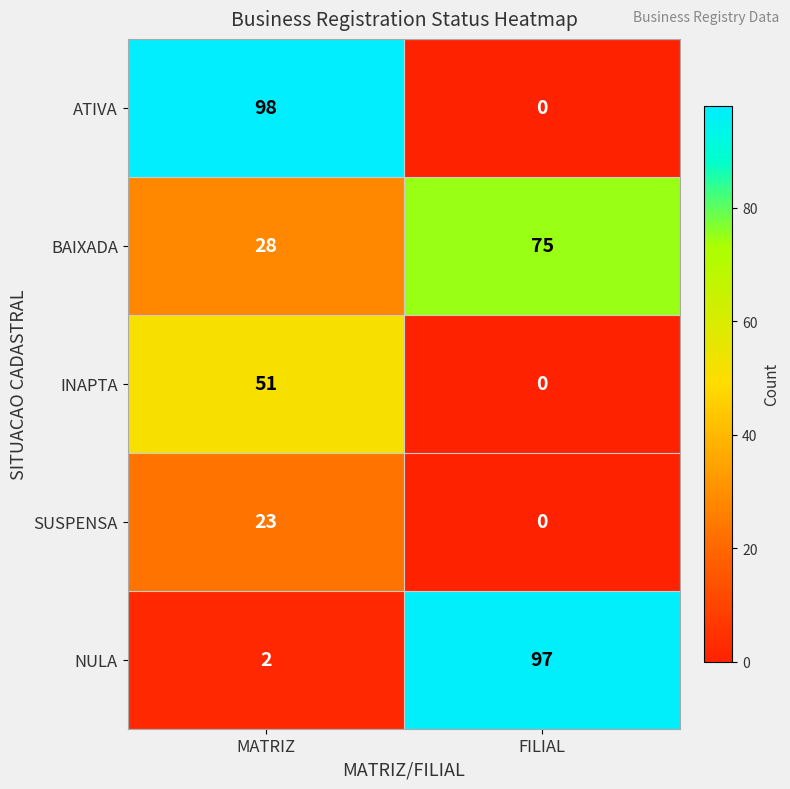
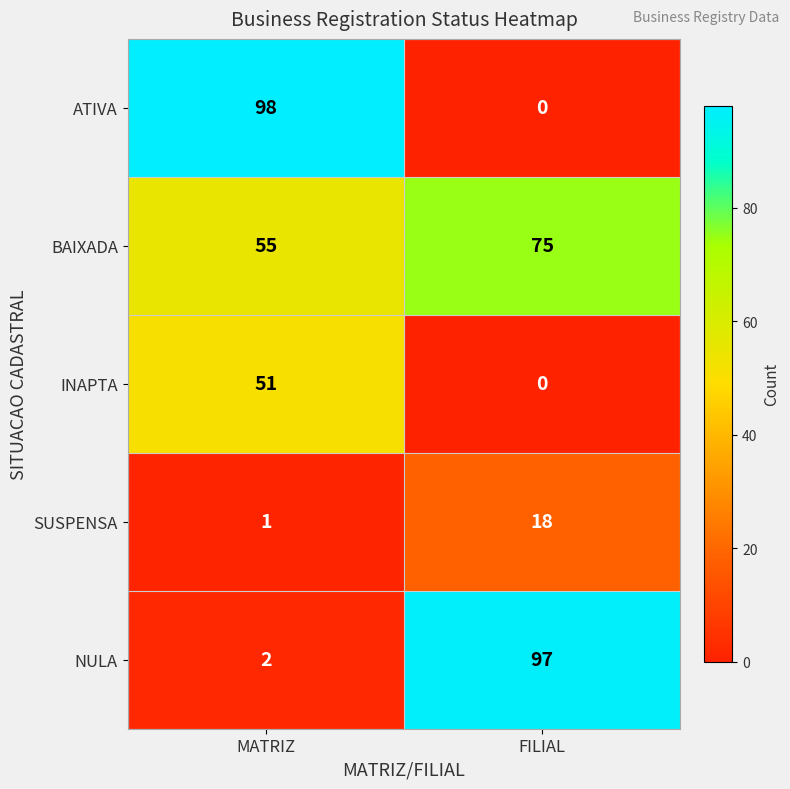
  {
    "ATIVA": {
      "MATRIZ": 98,
      "FILIAL": 0
    },
    "BAIXADA": {
-     "MATRIZ": 28,
+     "MATRIZ": 55,
      "FILIAL": 75
    },
    "INAPTA": {
      "MATRIZ": 51,
      "FILIAL": 0
    },
    "SUSPENSA": {
-     "MATRIZ": 23,
-     "FILIAL": 0
+     "MATRIZ": 1,
+     "FILIAL": 18
    },
    "NULA": {
      "MATRIZ": 2,
      "FILIAL": 97
    }
  }
